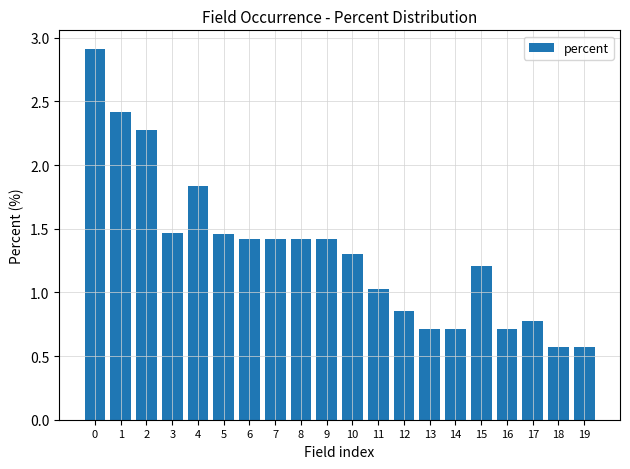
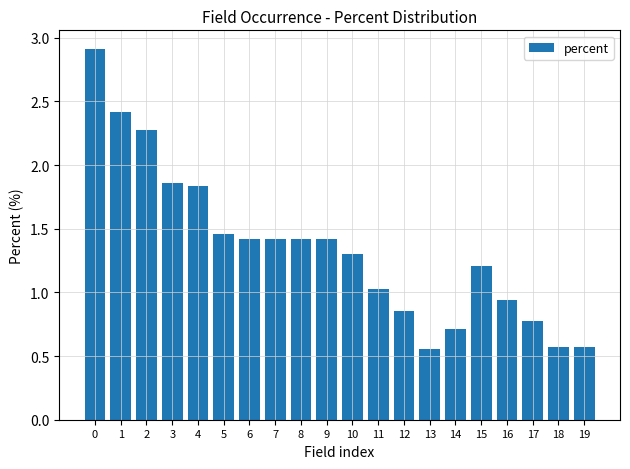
  {
    "0": 2.91,
    "1": 2.41,
    "2": 2.27,
-   "3": 1.47,
+   "3": 1.86,
    "4": 1.84,
    "5": 1.46,
    "6": 1.42,
    "7": 1.42,
    "8": 1.42,
    "9": 1.42,
    "10": 1.30,
    "11": 1.02,
    "12": 0.85,
-   "13": 0.71,
+   "13": 0.55,
    "14": 0.71,
    "15": 1.21,
-   "16": 0.71,
+   "16": 0.94,
    "17": 0.78,
    "18": 0.57,
    "19": 0.57
  }
